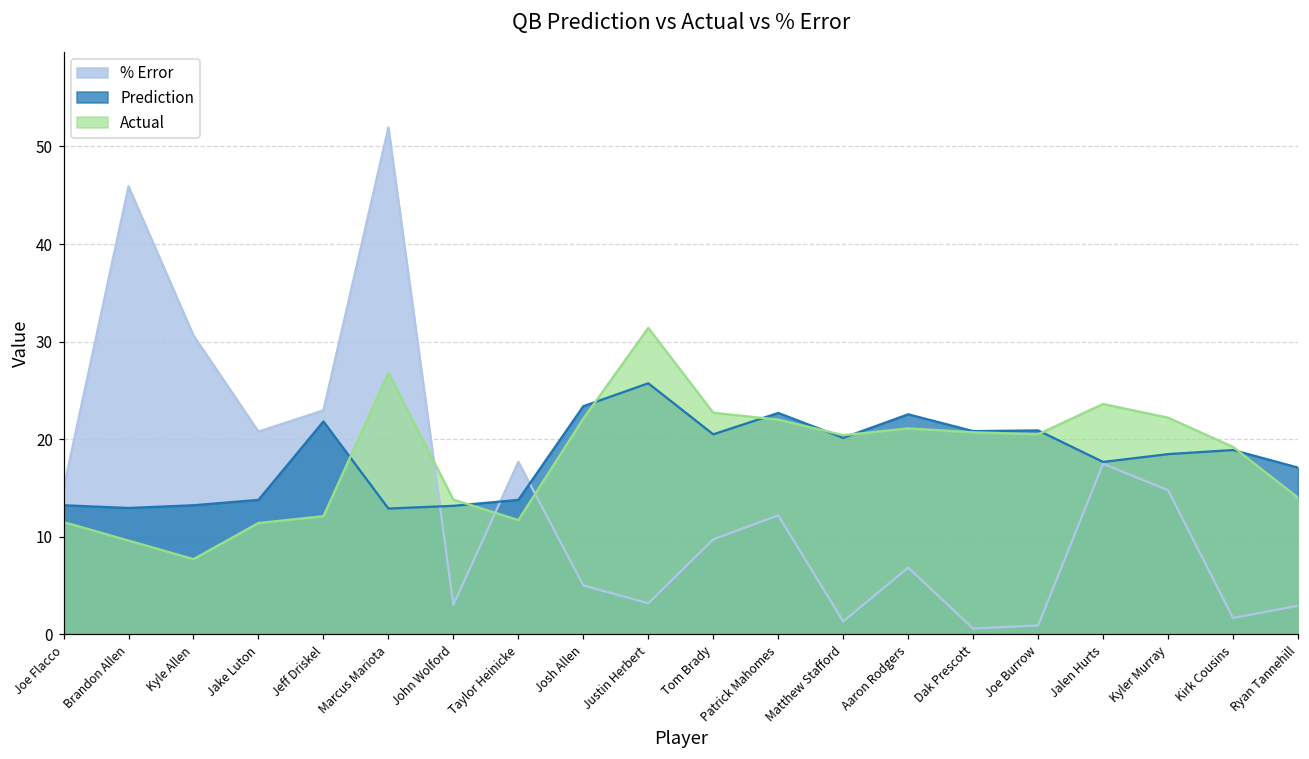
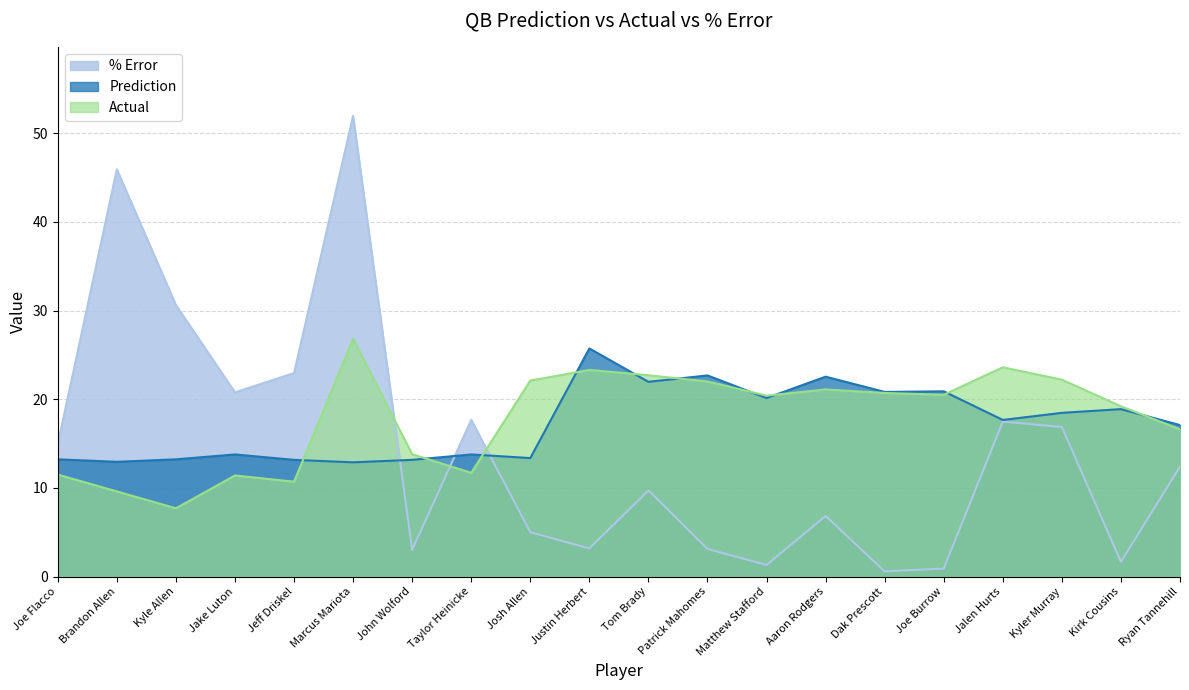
  {
    "% Error": {
      "Joe Flacco": 15,
      "Brandon Allen": 46,
      "Kyle Allen": 31,
      "Jake Luton": 21,
      "Jeff Driskel": 23,
      "Marcus Mariota": 52,
      "John Wolford": 3,
      "Taylor Heinicke": 18,
      "Josh Allen": 5,
      "Justin Herbert": 3,
      "Tom Brady": 10,
-     "Patrick Mahomes": 12,
+     "Patrick Mahomes": 3,
      "Matthew Stafford": 1,
      "Aaron Rodgers": 7,
      "Dak Prescott": 1,
      "Joe Burrow": 1,
-     "Kyler Murray": 15,
+     "Kyler Murray": 17,
      "Kirk Cousins": 2,
-     "Ryan Tannehill": 3
+     "Ryan Tannehill": 12
    },
    "Prediction": {
      "Joe Flacco": 13,
      "Brandon Allen": 13,
      "Kyle Allen": 13,
      "Jake Luton": 14,
-     "Jeff Driskel": 22,
+     "Jeff Driskel": 13,
      "Marcus Mariota": 13,
      "John Wolford": 13,
      "Taylor Heinicke": 14,
-     "Josh Allen": 23,
+     "Josh Allen": 13,
      "Justin Herbert": 26,
-     "Tom Brady": 20,
+     "Tom Brady": 22,
      "Patrick Mahomes": 23,
      "Aaron Rodgers": 23,
      "Joe Burrow": 21,
      "Kyler Murray": 18,
      "Kirk Cousins": 19,
      "Ryan Tannehill": 17
    },
    "Actual": {
      "Joe Flacco": 12,
      "Brandon Allen": 10,
      "Kyle Allen": 8,
      "Jake Luton": 11,
-     "Jeff Driskel": 12,
+     "Jeff Driskel": 11,
      "Marcus Mariota": 27,
      "John Wolford": 14,
      "Taylor Heinicke": 12,
      "Josh Allen": 22,
-     "Justin Herbert": 31,
+     "Justin Herbert": 23,
      "Tom Brady": 23,
      "Patrick Mahomes": 22,
      "Aaron Rodgers": 21,
      "Joe Burrow": 21,
      "Jalen Hurts": 24,
      "Kyler Murray": 22,
      "Kirk Cousins": 19,
-     "Ryan Tannehill": 14
+     "Ryan Tannehill": 17
    }
  }
